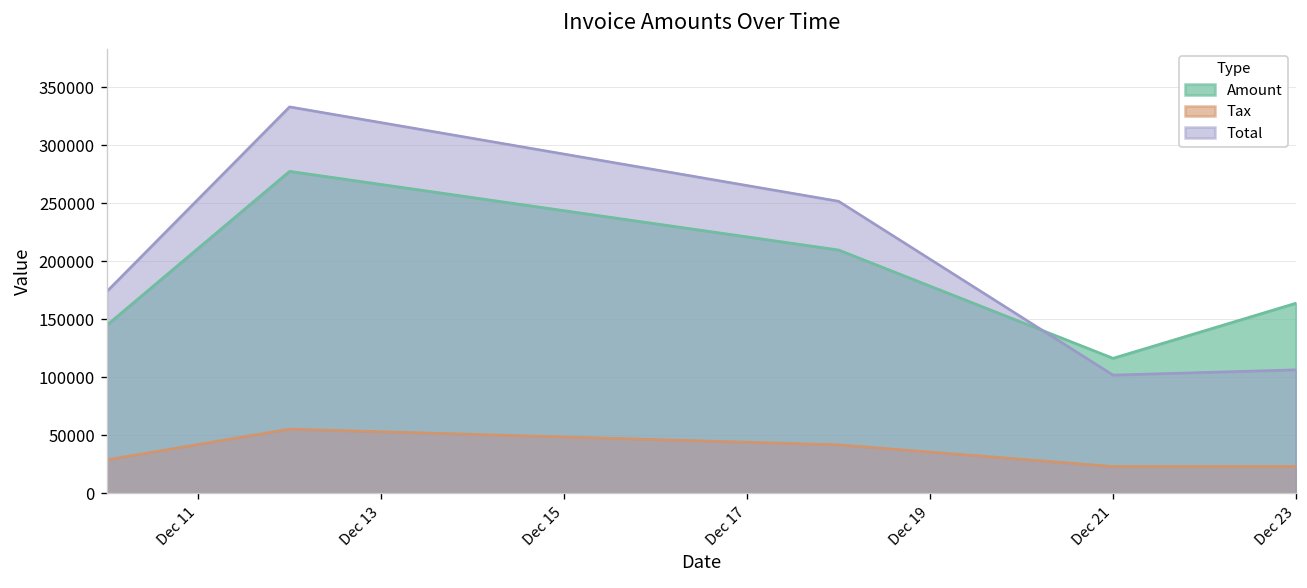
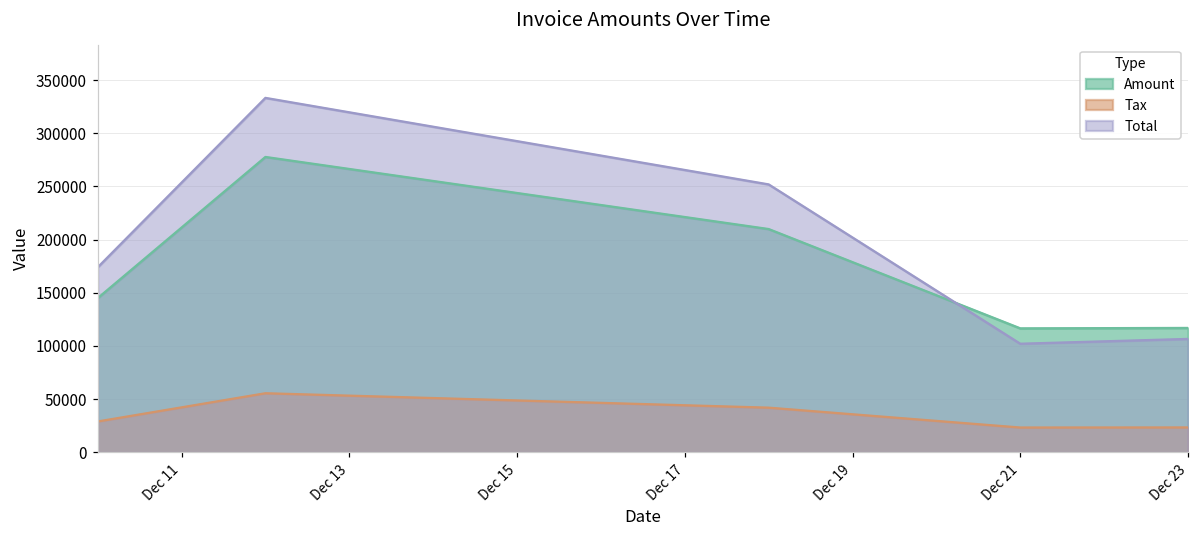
  {
    "Amount": {
      "Dec 21": 120000,
-     "Dec 23": 160000
+     "Dec 23": 120000
    },
    "Tax": {
      "Dec 21": 20000,
      "Dec 23": 20000
    },
    "Total": {
      "Dec 21": 100000,
      "Dec 23": 110000
    }
  }
